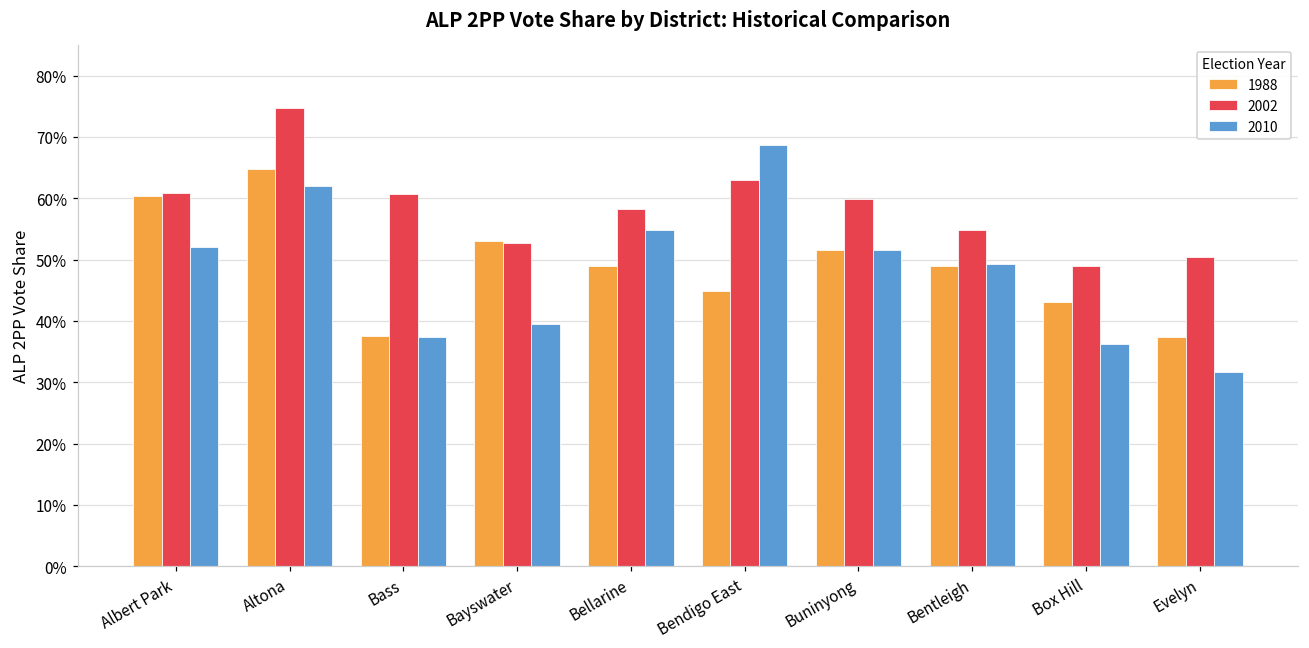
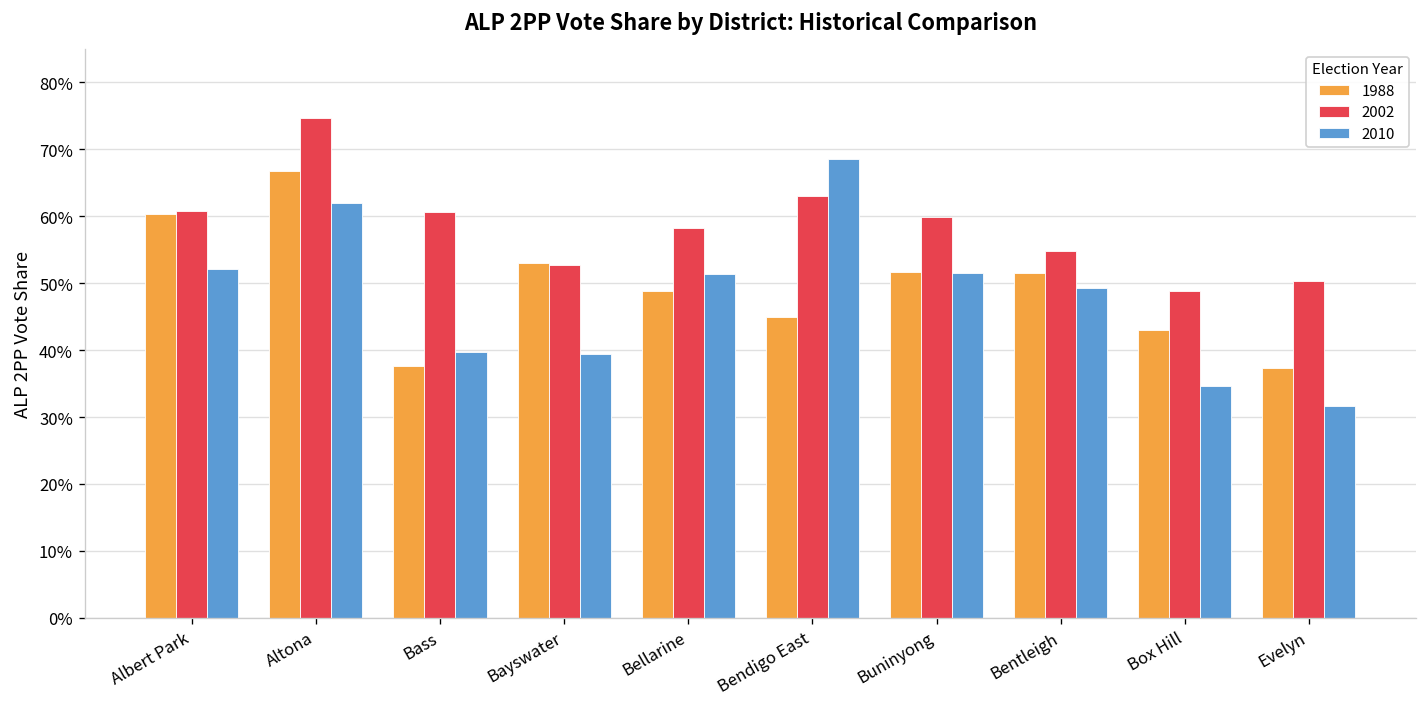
  {
    "1988": {
      "Albert Park": "60%",
-     "Altona": "65%",
+     "Altona": "67%",
      "Bass": "38%",
      "Bayswater": "53%",
      "Bellarine": "49%",
      "Bendigo East": "45%",
      "Buninyong": "52%",
-     "Bentleigh": "49%",
+     "Bentleigh": "52%",
      "Box Hill": "43%",
      "Evelyn": "37%"
    },
    "2002": {
      "Albert Park": "61%",
      "Altona": "75%",
      "Bass": "61%",
      "Bayswater": "53%",
      "Bellarine": "58%",
      "Bendigo East": "63%",
      "Buninyong": "60%",
      "Bentleigh": "55%",
      "Box Hill": "49%",
      "Evelyn": "50%"
    },
    "2010": {
      "Albert Park": "52%",
      "Altona": "62%",
-     "Bass": "37%",
+     "Bass": "40%",
      "Bayswater": "39%",
-     "Bellarine": "55%",
+     "Bellarine": "51%",
      "Bendigo East": "69%",
      "Buninyong": "52%",
      "Bentleigh": "49%",
-     "Box Hill": "36%",
+     "Box Hill": "35%",
      "Evelyn": "32%"
    }
  }
